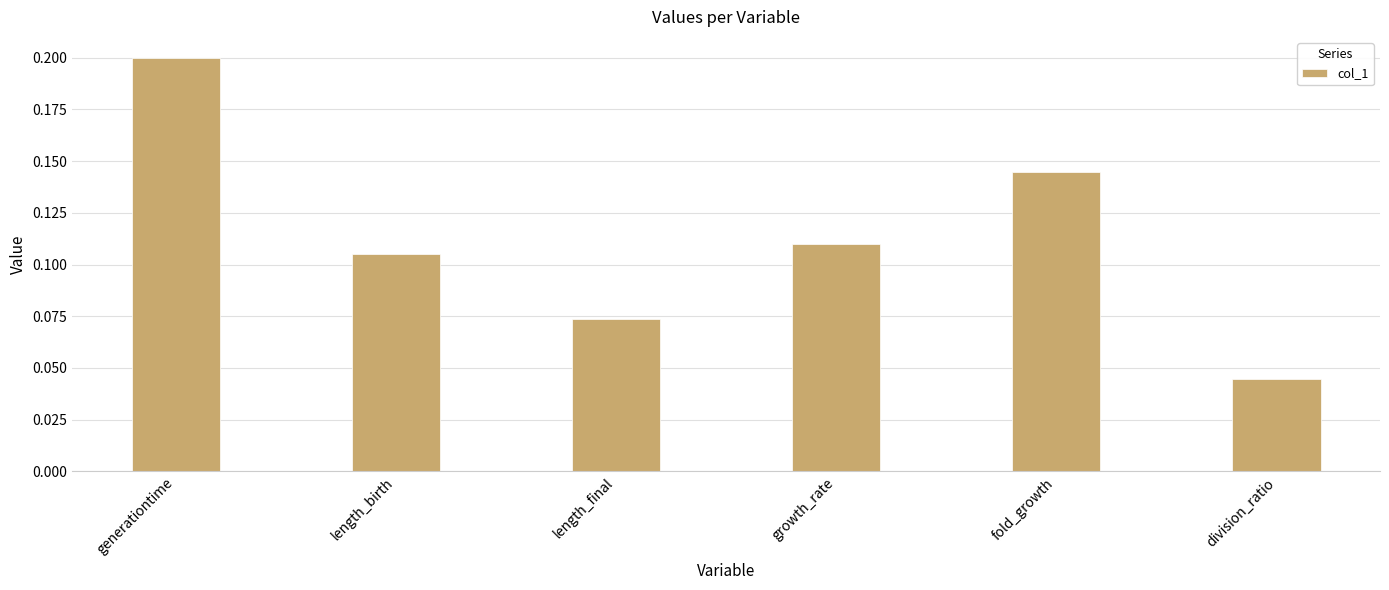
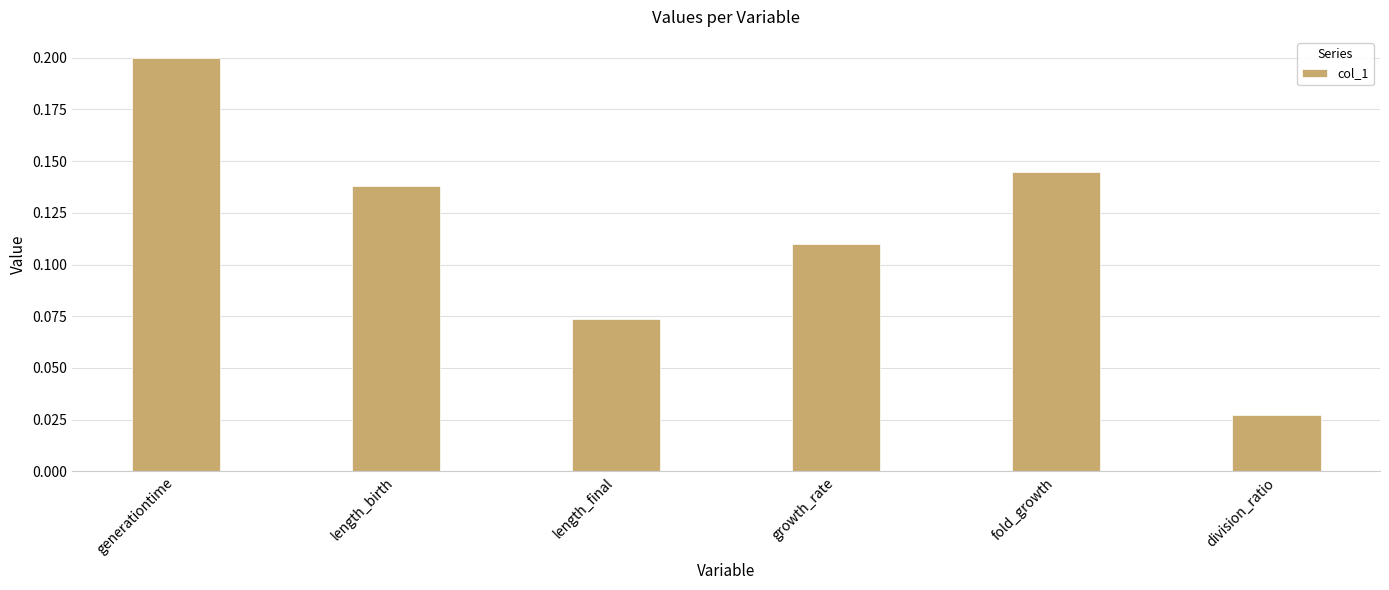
  {
    "generationtime": 0.200,
-   "length_birth": 0.105,
+   "length_birth": 0.138,
    "length_final": 0.074,
    "growth_rate": 0.110,
    "fold_growth": 0.145,
-   "division_ratio": 0.045
+   "division_ratio": 0.027
  }
